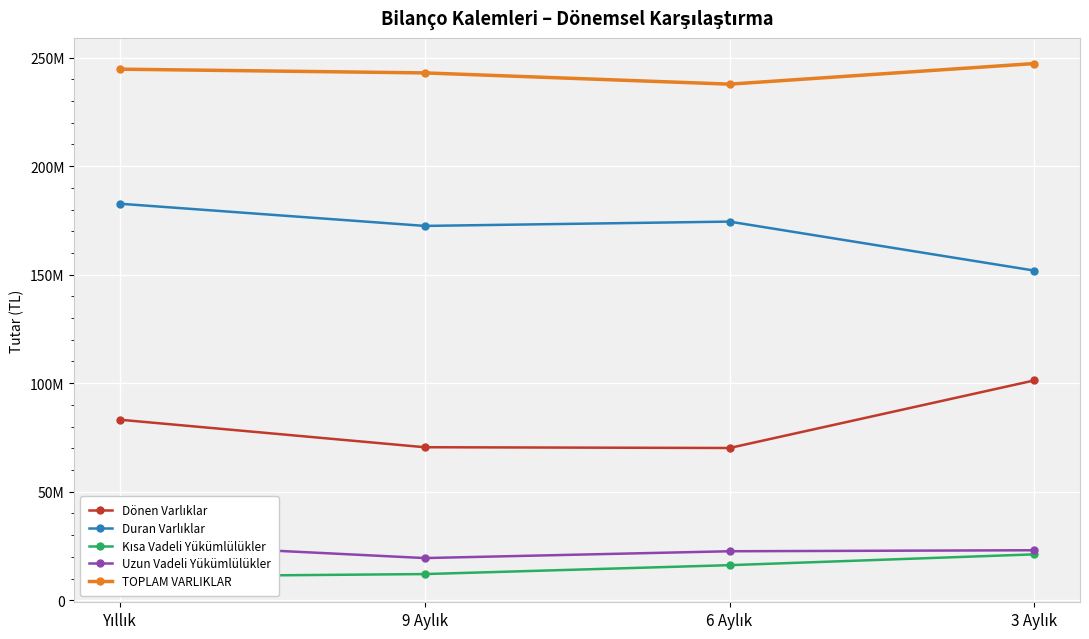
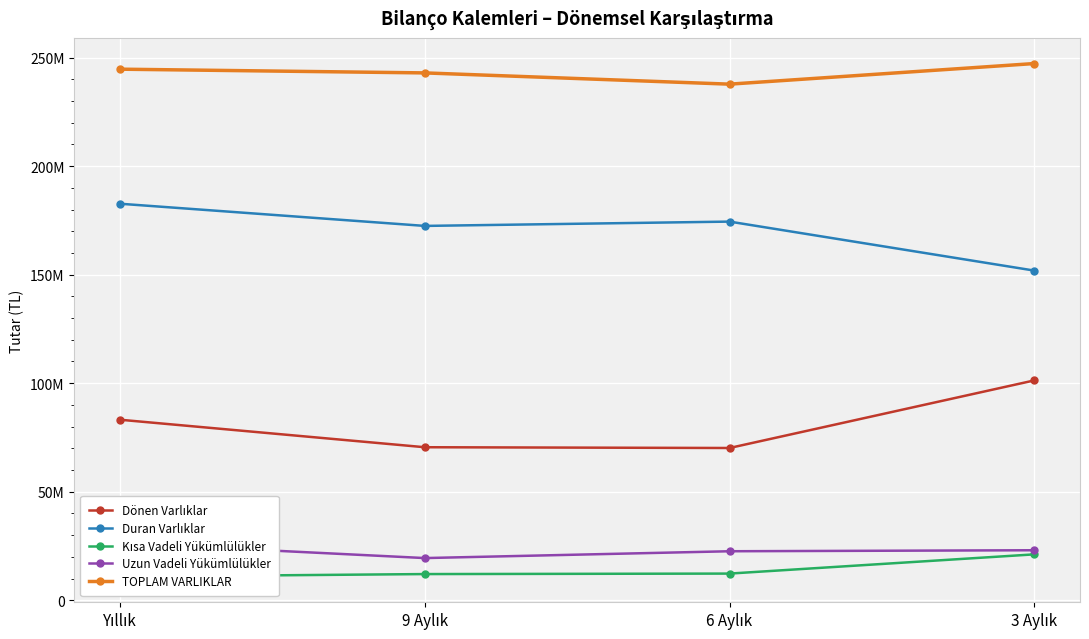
  {
    "Dönen Varlıklar": {
      "Yıllık": 83000000,
      "9 Aylık": 70000000,
      "6 Aylık": 70000000,
      "3 Aylık": 101000000
    },
    "Duran Varlıklar": {
      "Yıllık": 183000000,
      "9 Aylık": 172000000,
      "6 Aylık": 174000000,
      "3 Aylık": 152000000
    },
    "Kısa Vadeli Yükümlülükler": {
      "9 Aylık": 12000000,
-     "6 Aylık": 16000000,
+     "6 Aylık": 12000000,
      "3 Aylık": 21000000
    },
    "Uzun Vadeli Yükümlülükler": {
      "9 Aylık": 19000000,
      "6 Aylık": 23000000,
      "3 Aylık": 23000000
    },
    "TOPLAM VARLIKLAR": {
      "Yıllık": 245000000,
      "9 Aylık": 243000000,
      "6 Aylık": 238000000,
      "3 Aylık": 247000000
    }
  }
